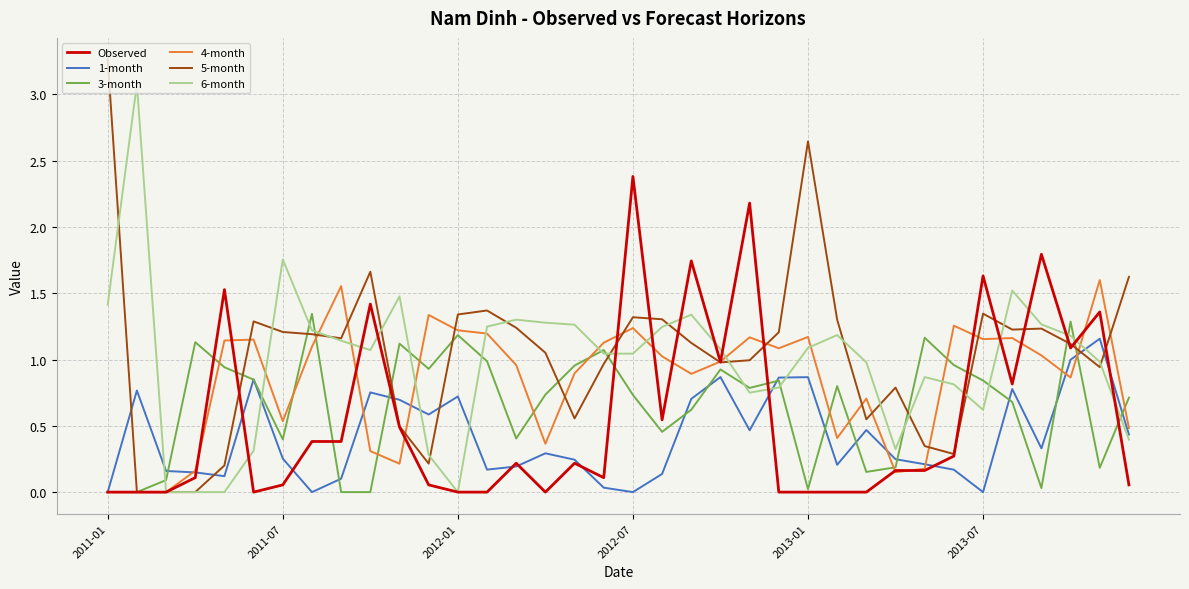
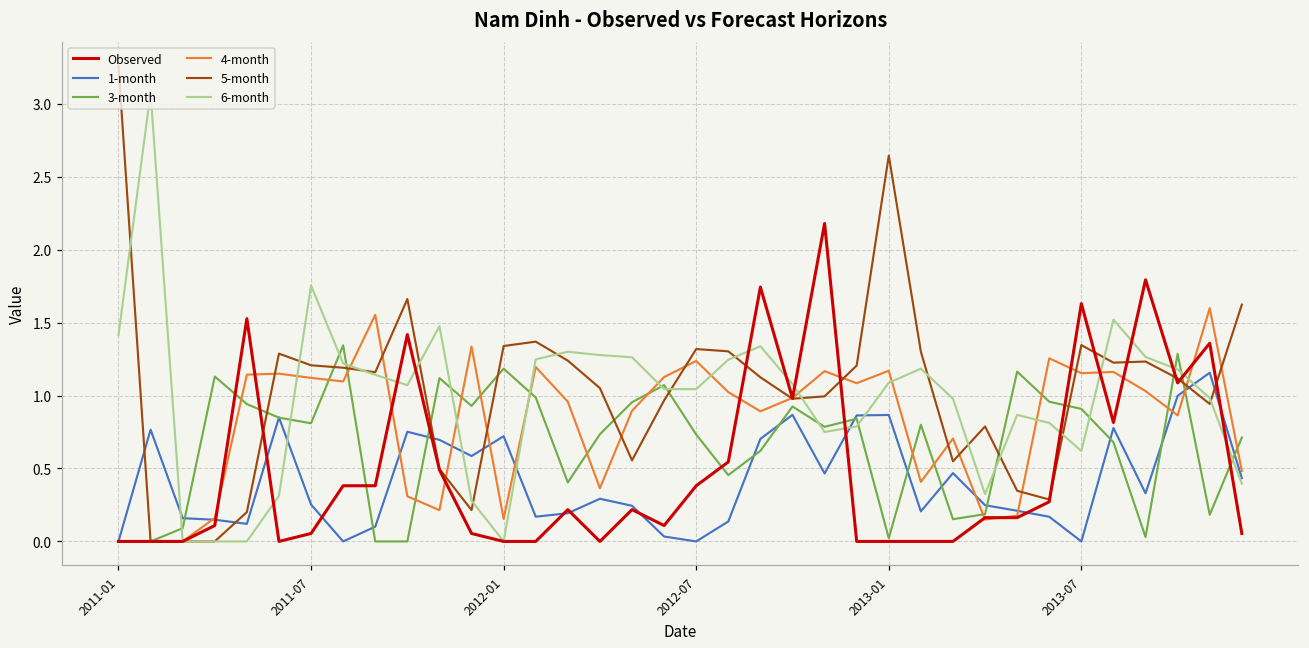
  {
    "Observed": {
      "2011-07": 0.05,
-     "2012-07": 2.38,
+     "2012-07": 0.38,
      "2013-01": 0.00,
      "2013-07": 1.63
    },
    "1-month": {
      "2011-07": 0.25,
      "2012-01": 0.72,
      "2012-07": 0.00,
      "2013-01": 0.87,
      "2013-07": 0.00
    },
    "3-month": {
-     "2011-07": 0.40,
+     "2011-07": 0.81,
      "2012-01": 1.18,
      "2012-07": 0.73,
      "2013-01": 0.02,
-     "2013-07": 0.84
+     "2013-07": 0.91
    },
    "4-month": {
-     "2011-07": 0.53,
-     "2012-01": 1.22,
+     "2011-07": 1.12,
+     "2012-01": 0.15,
      "2012-07": 1.24,
      "2013-01": 1.17,
      "2013-07": 1.15
    },
    "5-month": {
      "2011-07": 1.21,
      "2012-01": 1.34,
      "2012-07": 1.32,
      "2013-01": 2.64,
      "2013-07": 1.35
    },
    "6-month": {
      "2011-01": 1.41,
      "2011-07": 1.75,
      "2012-07": 1.04,
      "2013-01": 1.09,
      "2013-07": 0.62
    }
  }
